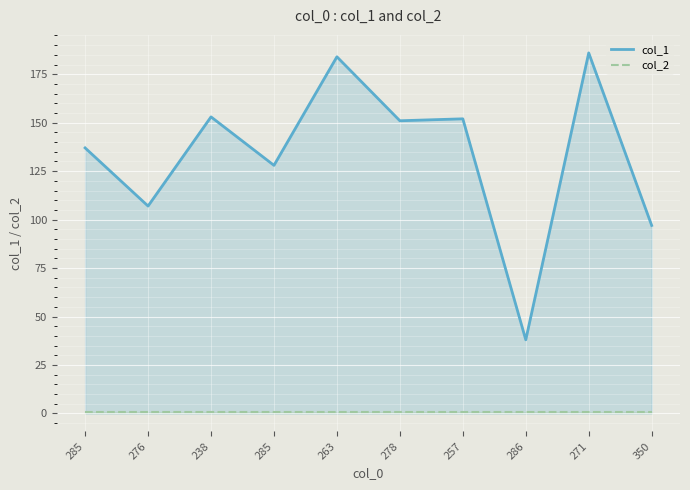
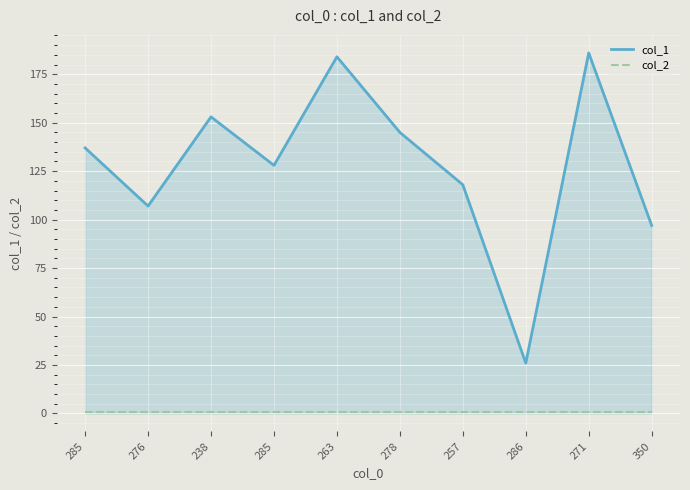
  {
    "col_1": {
      "276": 107,
      "238": 153,
      "263": 184,
-     "278": 151,
-     "257": 152,
-     "286": 38,
+     "278": 145,
+     "257": 118,
+     "286": 26,
      "271": 186,
      "350": 97
    },
    "col_2": {
      "276": 1,
      "238": 1,
      "263": 1,
      "278": 1,
      "257": 1,
      "286": 1,
      "271": 1,
      "350": 1
    }
  }
